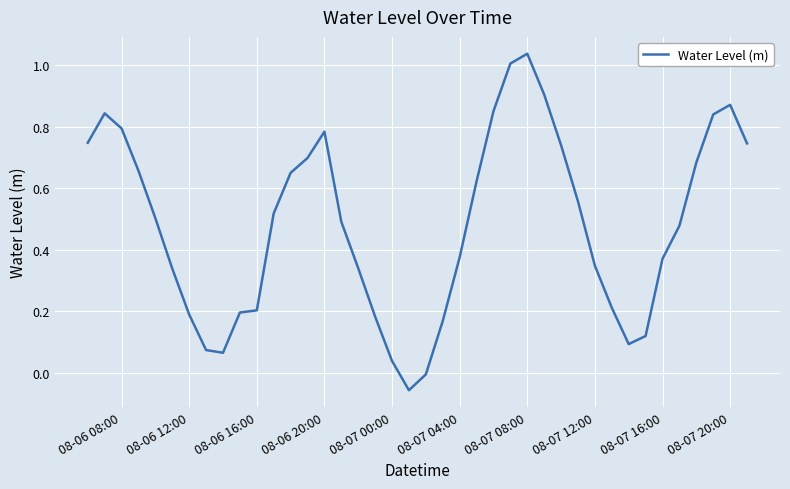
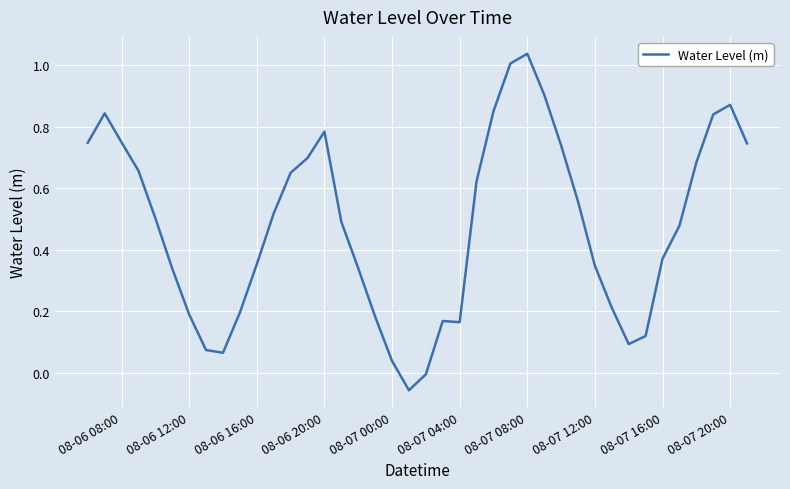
  {
-   "08-06 08:00": 0.79,
+   "08-06 08:00": 0.75,
    "08-06 12:00": 0.19,
-   "08-06 16:00": 0.20,
+   "08-06 16:00": 0.35,
    "08-06 20:00": 0.78,
    "08-07 00:00": 0.04,
-   "08-07 04:00": 0.38,
+   "08-07 04:00": 0.16,
    "08-07 08:00": 1.04,
    "08-07 12:00": 0.35,
    "08-07 16:00": 0.37,
    "08-07 20:00": 0.87
  }
